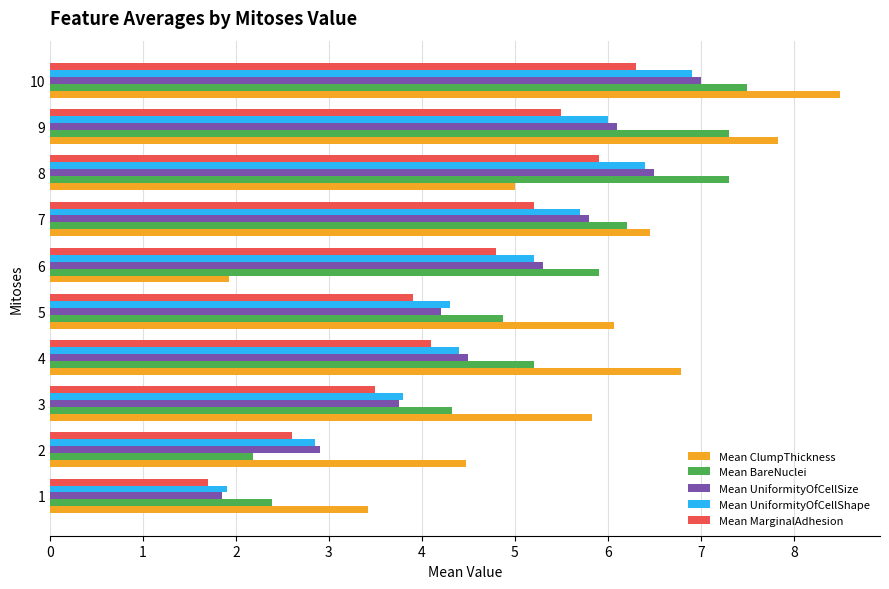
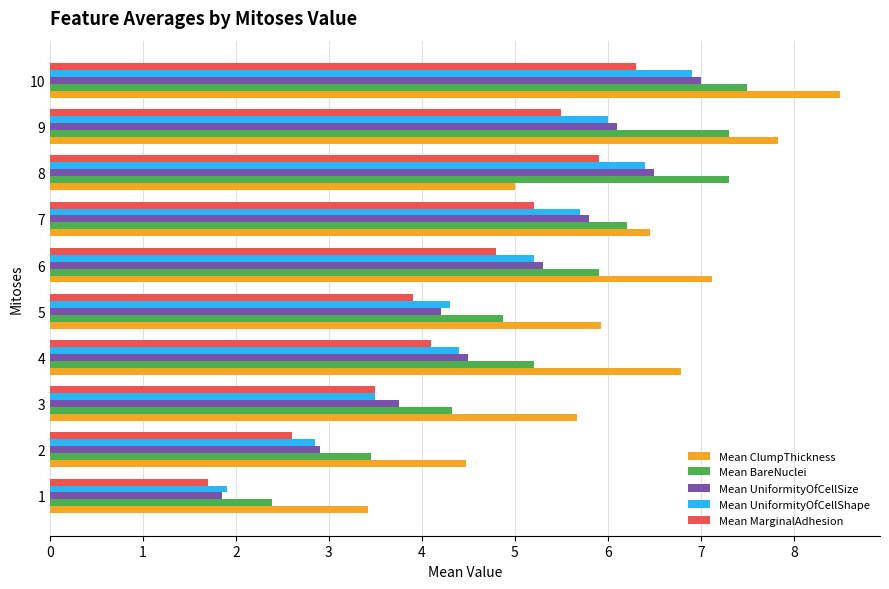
  {
    "Mean ClumpThickness": {
      "10": 8.5,
      "9": 7.8,
      "8": 5.0,
      "7": 6.5,
-     "6": 1.9,
-     "5": 6.1,
+     "6": 7.1,
+     "5": 5.9,
      "4": 6.8,
-     "3": 5.8,
+     "3": 5.7,
      "2": 4.5,
      "1": 3.4
    },
    "Mean BareNuclei": {
      "10": 7.5,
      "9": 7.3,
      "8": 7.3,
      "7": 6.2,
      "6": 5.9,
      "5": 4.9,
      "4": 5.2,
      "3": 4.3,
-     "2": 2.2,
+     "2": 3.5,
      "1": 2.4
    },
    "Mean UniformityOfCellSize": {
      "10": 7.0,
      "9": 6.1,
      "8": 6.5,
      "7": 5.8,
      "6": 5.3,
      "5": 4.2,
      "4": 4.5,
      "3": 3.8,
      "2": 2.9,
      "1": 1.9
    },
    "Mean UniformityOfCellShape": {
      "10": 6.9,
      "9": 6.0,
      "8": 6.4,
      "7": 5.7,
      "6": 5.2,
      "5": 4.3,
      "4": 4.4,
-     "3": 3.8,
+     "3": 3.5,
      "2": 2.9,
      "1": 1.9
    },
    "Mean MarginalAdhesion": {
      "10": 6.3,
      "9": 5.5,
      "8": 5.9,
      "7": 5.2,
      "6": 4.8,
      "5": 3.9,
      "4": 4.1,
      "3": 3.5,
      "2": 2.6,
      "1": 1.7
    }
  }
